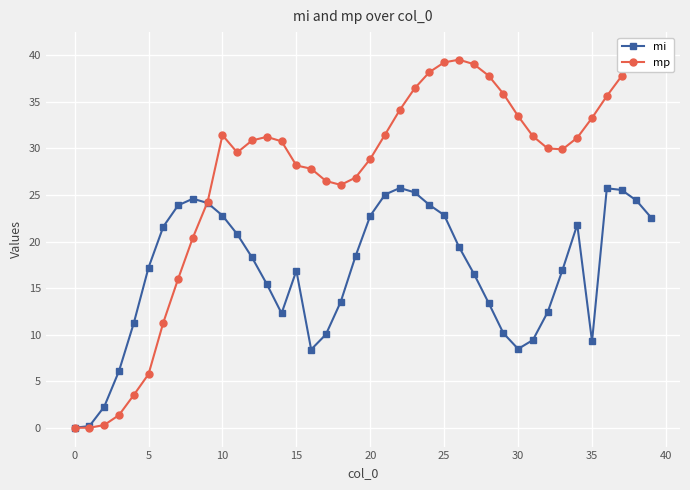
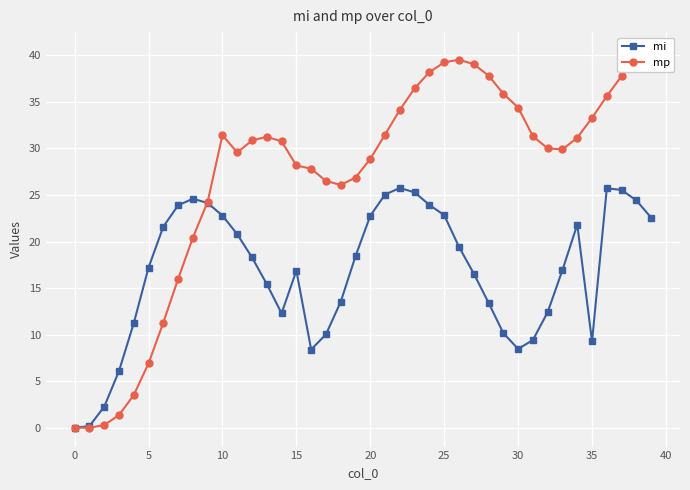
  {
    "mi": {
      "5": 17,
      "10": 23,
      "15": 17,
      "20": 23,
      "25": 23,
      "30": 8,
      "35": 9
    },
    "mp": {
-     "5": 6,
+     "5": 7,
      "10": 31,
      "15": 28,
      "20": 29,
      "25": 39,
-     "30": 33,
+     "30": 34,
      "35": 33
    }
  }
